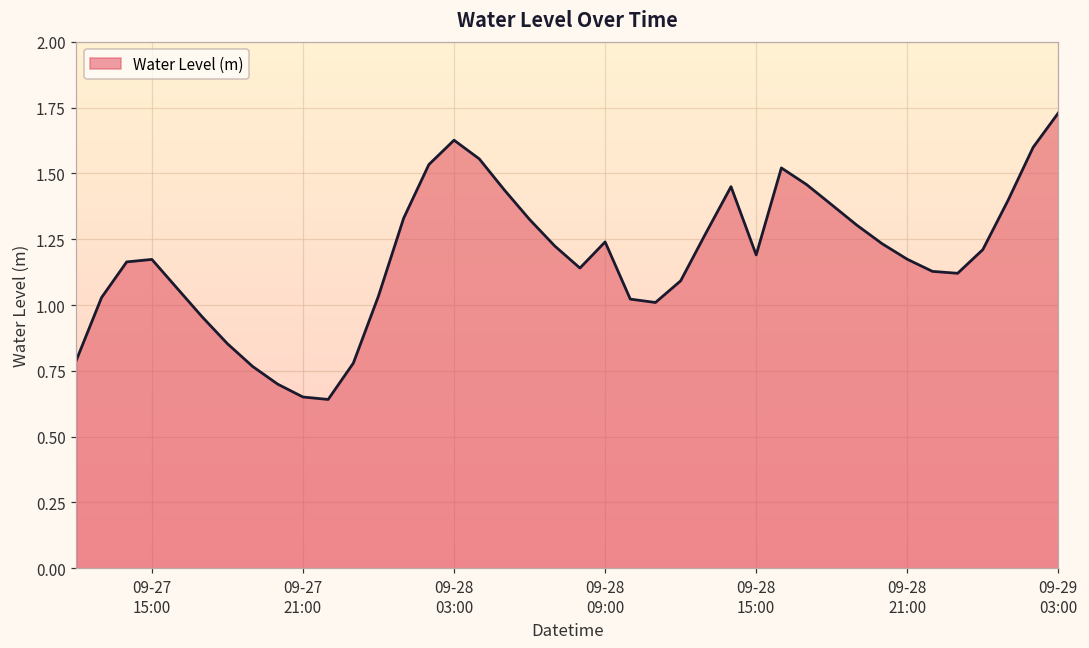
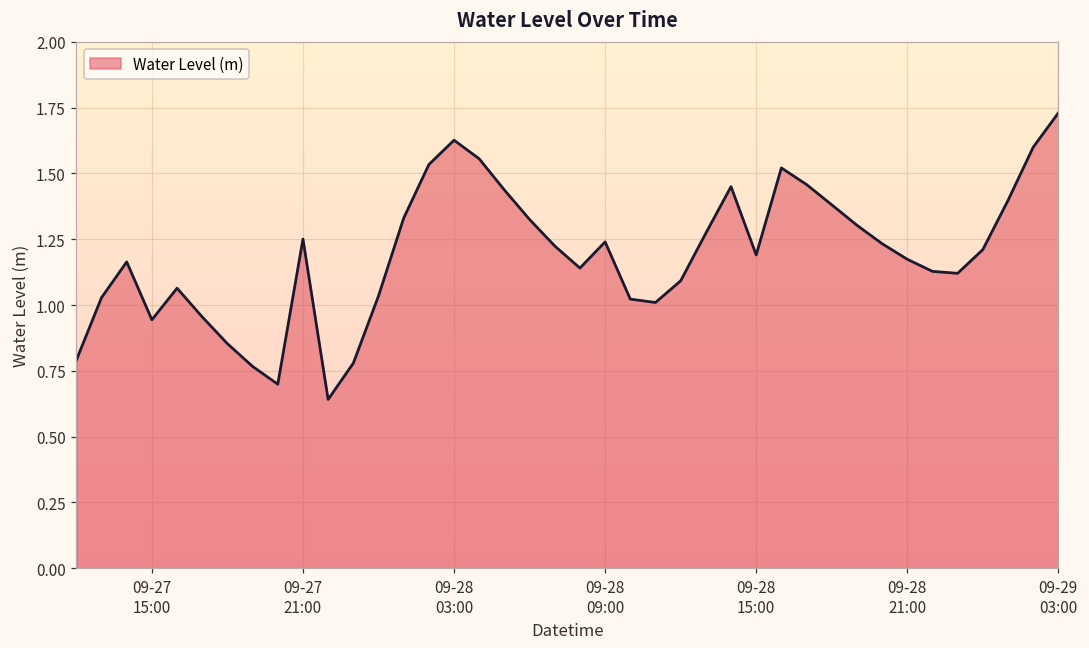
  {
-   "09-27 15:00": 1.17,
-   "09-27 21:00": 0.65,
+   "09-27 15:00": 0.94,
+   "09-27 21:00": 1.25,
    "09-28 03:00": 1.63,
    "09-28 09:00": 1.24,
    "09-28 15:00": 1.19,
    "09-28 21:00": 1.17,
    "09-29 03:00": 1.73
  }
